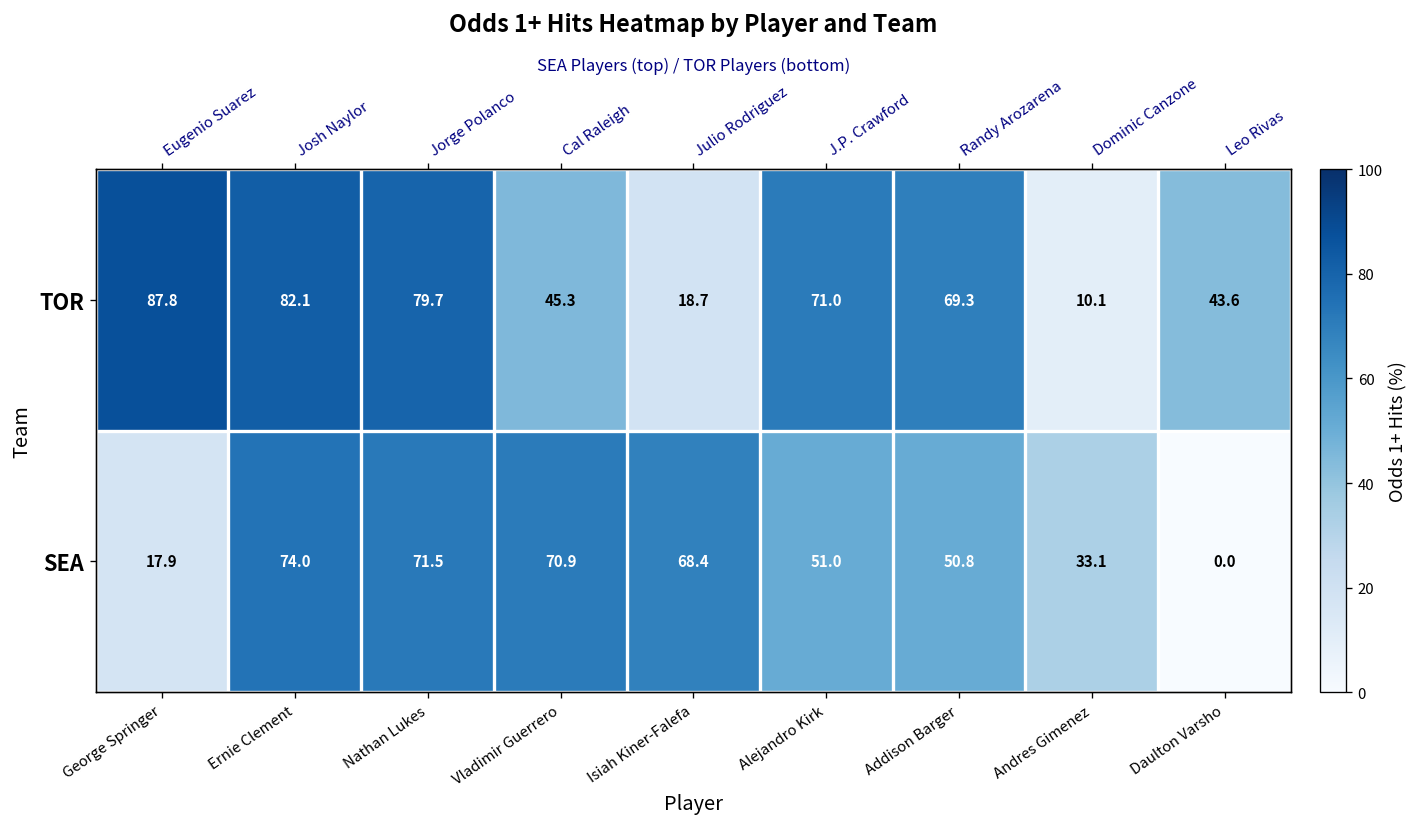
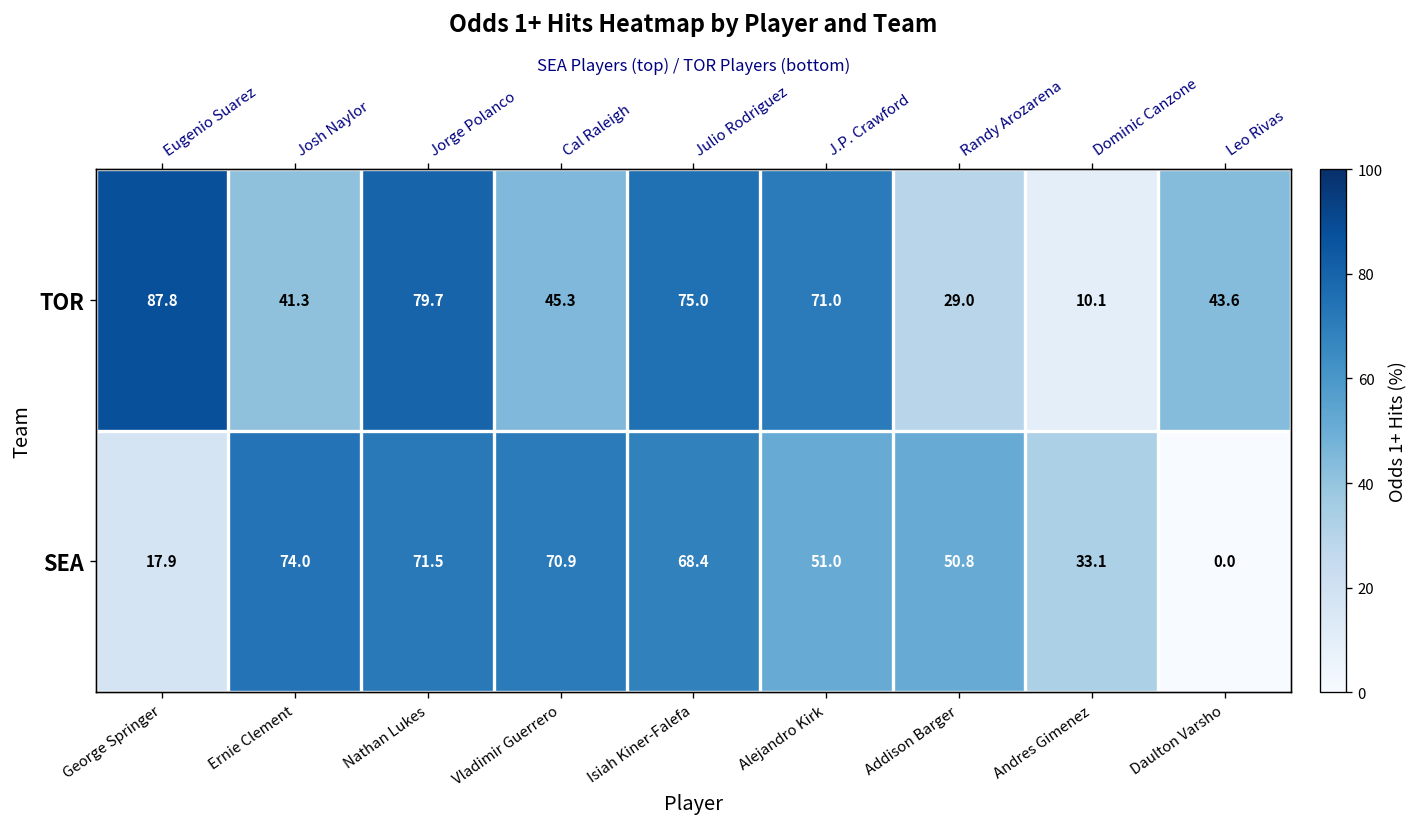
  {
    "TOR": {
      "George Springer": 87.8,
-     "Ernie Clement": 82.1,
+     "Ernie Clement": 41.3,
      "Nathan Lukes": 79.7,
      "Vladimir Guerrero": 45.3,
-     "Isiah Kiner-Falefa": 18.7,
+     "Isiah Kiner-Falefa": 75.0,
      "Alejandro Kirk": 71.0,
-     "Addison Barger": 69.3,
+     "Addison Barger": 29.0,
      "Andres Gimenez": 10.1,
      "Daulton Varsho": 43.6
    },
    "SEA": {
      "George Springer": 17.9,
      "Ernie Clement": 74.0,
      "Nathan Lukes": 71.5,
      "Vladimir Guerrero": 70.9,
      "Isiah Kiner-Falefa": 68.4,
      "Alejandro Kirk": 51.0,
      "Addison Barger": 50.8,
      "Andres Gimenez": 33.1,
      "Daulton Varsho": 0.0
    }
  }
